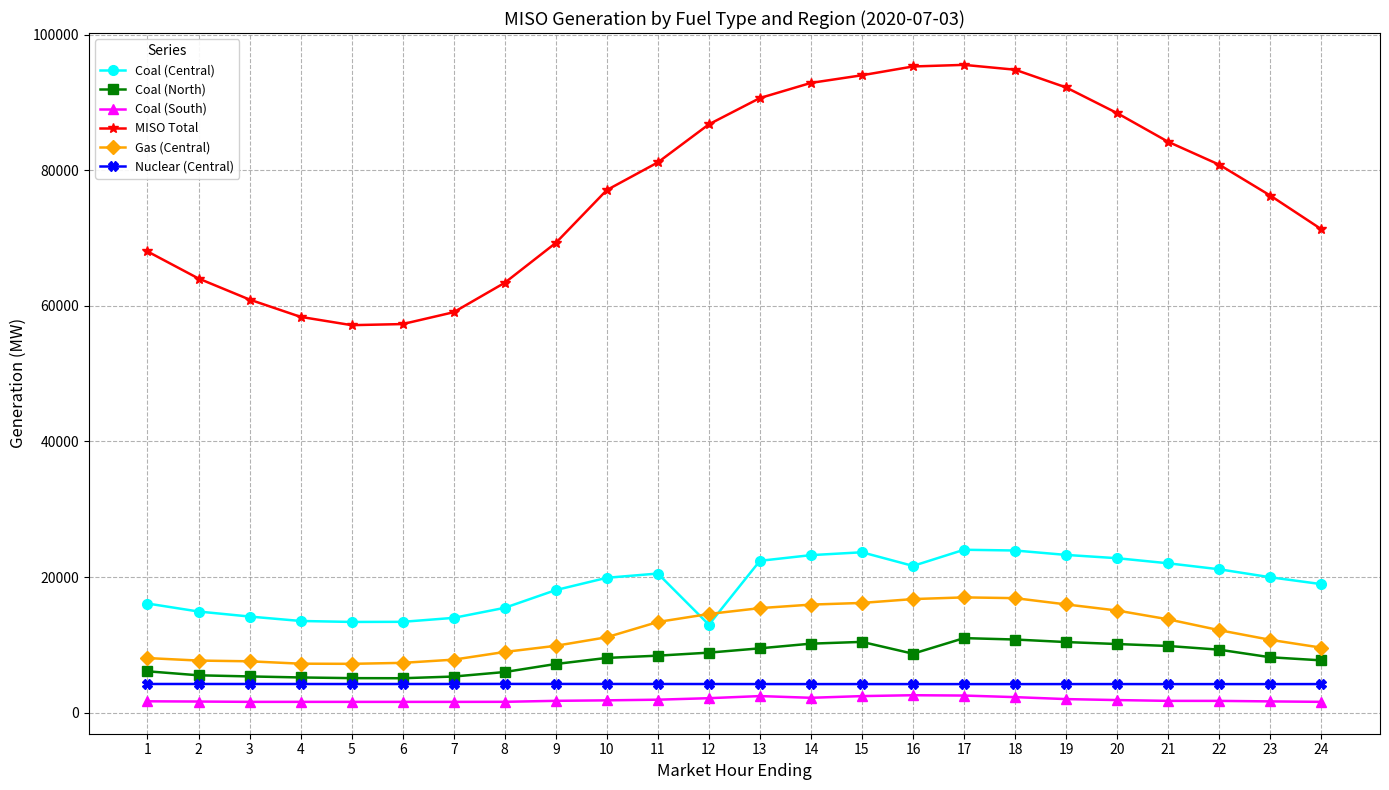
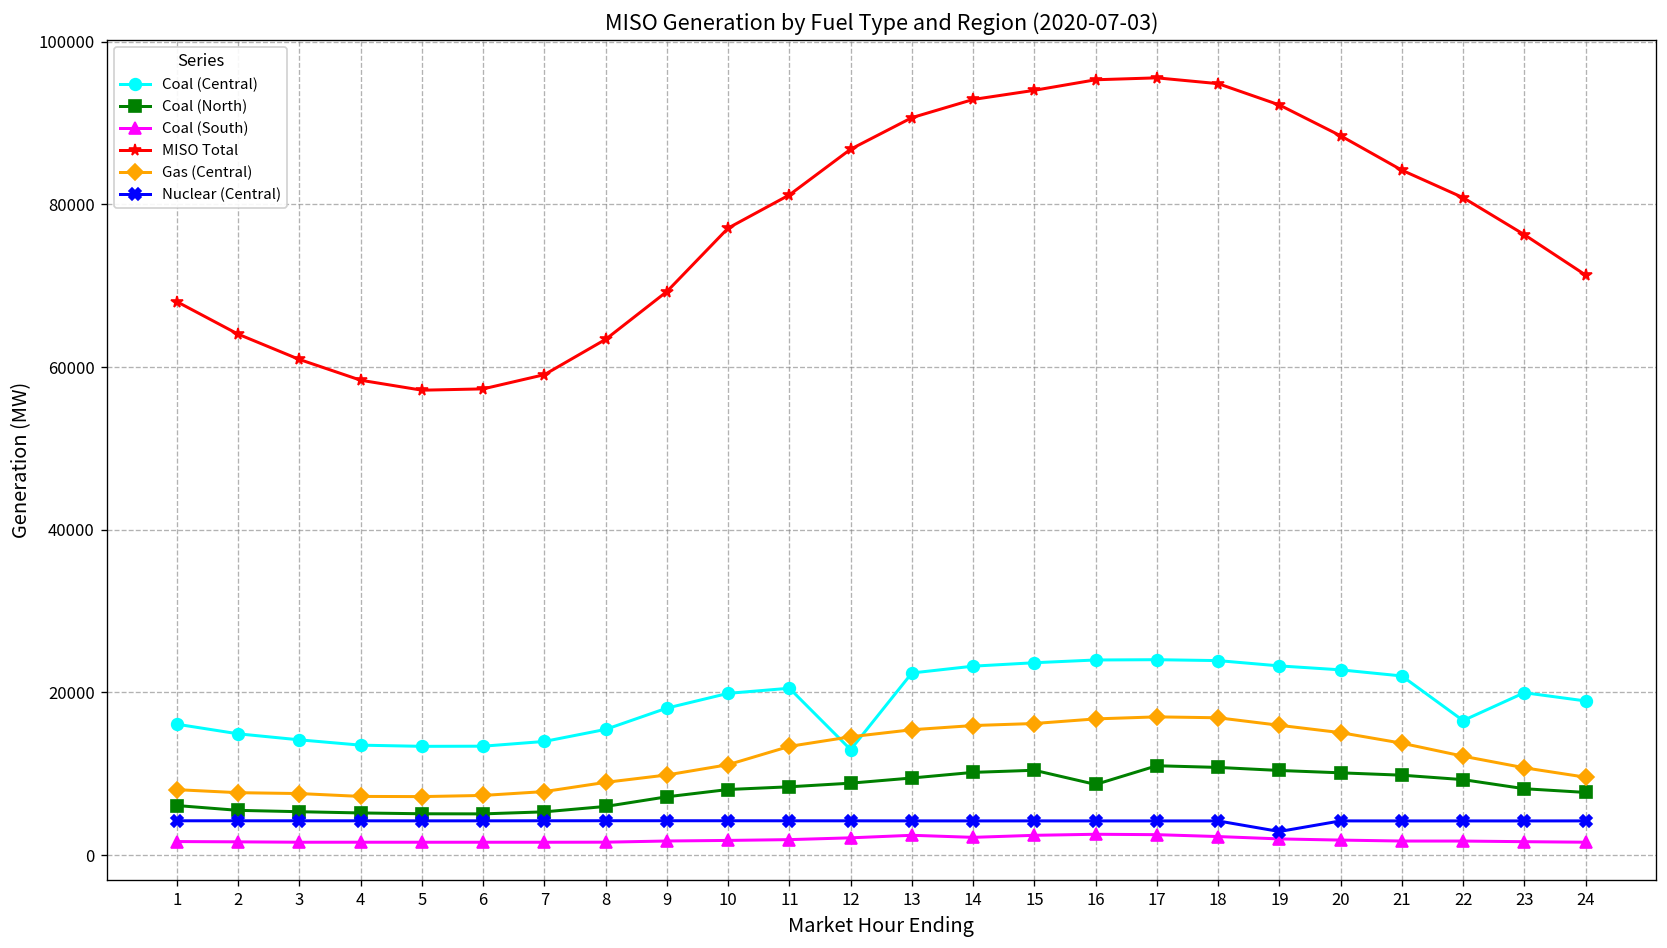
  {
    "Coal (Central)": {
      "1": 16000,
      "2": 15000,
      "3": 14000,
      "4": 14000,
      "5": 13000,
      "6": 13000,
      "7": 14000,
      "8": 15000,
      "9": 18000,
      "10": 20000,
      "11": 21000,
      "12": 13000,
      "13": 22000,
      "14": 23000,
      "15": 24000,
-     "16": 22000,
+     "16": 24000,
      "17": 24000,
      "18": 24000,
      "19": 23000,
      "20": 23000,
      "21": 22000,
-     "22": 21000,
+     "22": 17000,
      "23": 20000,
      "24": 19000
    },
    "Coal (North)": {
      "1": 6000,
      "2": 6000,
      "3": 5000,
      "4": 5000,
      "5": 5000,
      "6": 5000,
      "7": 5000,
      "8": 6000,
      "9": 7000,
      "10": 8000,
      "11": 8000,
      "12": 9000,
      "13": 9000,
      "14": 10000,
      "15": 10000,
      "16": 9000,
      "17": 11000,
      "18": 11000,
      "19": 10000,
      "20": 10000,
      "21": 10000,
      "22": 9000,
      "23": 8000,
      "24": 8000
    },
    "Coal (South)": {
      "1": 2000,
      "2": 2000,
      "3": 2000,
      "4": 2000,
      "5": 2000,
      "6": 2000,
      "7": 2000,
      "8": 2000,
      "9": 2000,
      "10": 2000,
      "11": 2000,
      "12": 2000,
      "13": 2000,
      "14": 2000,
      "15": 2000,
      "16": 3000,
      "17": 3000,
      "18": 2000,
      "19": 2000,
      "20": 2000,
      "21": 2000,
      "22": 2000,
      "23": 2000,
      "24": 2000
    },
    "MISO Total": {
      "1": 68000,
      "2": 64000,
      "3": 61000,
      "4": 58000,
      "5": 57000,
      "6": 57000,
      "7": 59000,
      "8": 63000,
      "9": 69000,
      "10": 77000,
      "11": 81000,
      "12": 87000,
      "13": 91000,
      "14": 93000,
      "15": 94000,
      "16": 95000,
      "17": 96000,
      "18": 95000,
      "19": 92000,
      "20": 88000,
      "21": 84000,
      "22": 81000,
      "23": 76000,
      "24": 71000
    },
    "Gas (Central)": {
      "1": 8000,
      "2": 8000,
      "3": 8000,
      "4": 7000,
      "5": 7000,
      "6": 7000,
      "7": 8000,
      "8": 9000,
      "9": 10000,
      "10": 11000,
      "11": 13000,
      "12": 15000,
      "13": 15000,
      "14": 16000,
      "15": 16000,
      "16": 17000,
      "17": 17000,
      "18": 17000,
      "19": 16000,
      "20": 15000,
      "21": 14000,
      "22": 12000,
      "23": 11000,
      "24": 10000
    },
    "Nuclear (Central)": {
      "1": 4000,
      "2": 4000,
      "3": 4000,
      "4": 4000,
      "5": 4000,
      "6": 4000,
      "7": 4000,
      "8": 4000,
      "9": 4000,
      "10": 4000,
      "11": 4000,
      "12": 4000,
      "13": 4000,
      "14": 4000,
      "15": 4000,
      "16": 4000,
      "17": 4000,
      "18": 4000,
-     "19": 4000,
+     "19": 3000,
      "20": 4000,
      "21": 4000,
      "22": 4000,
      "23": 4000,
      "24": 4000
    }
  }
